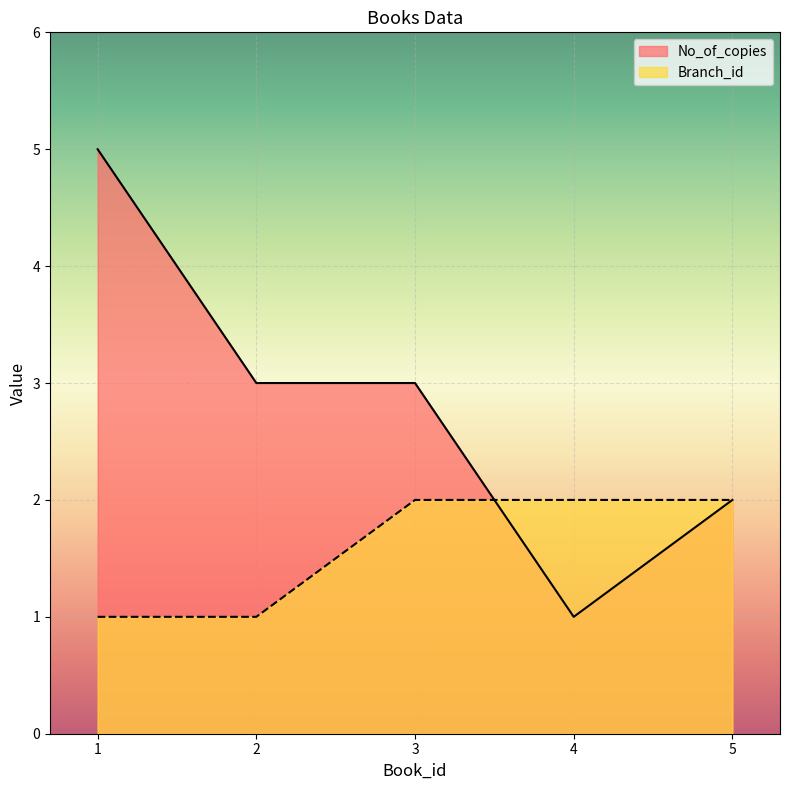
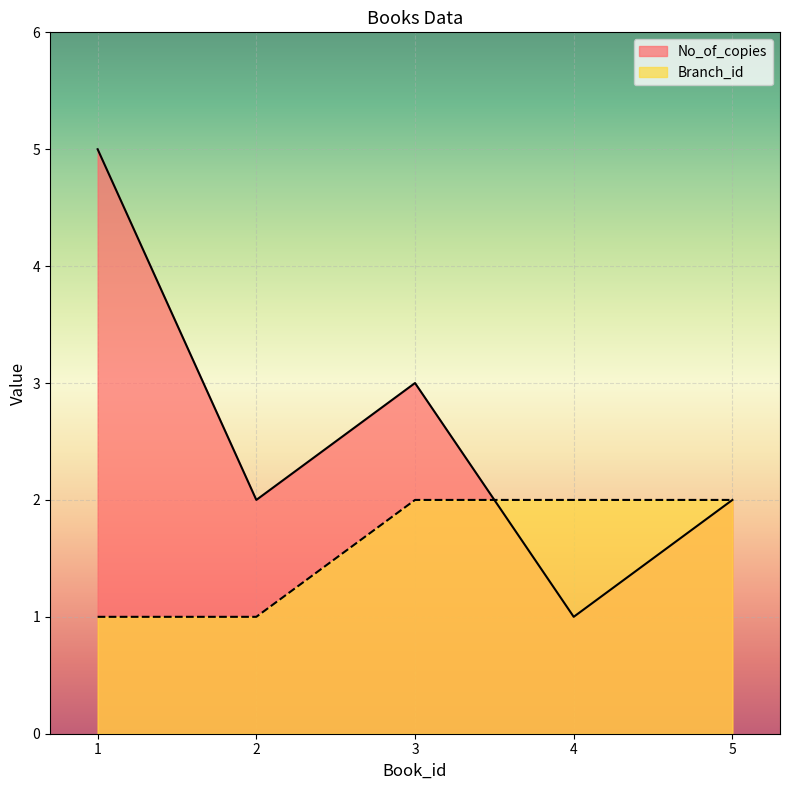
  {
    "No_of_copies": {
      "1": 5,
-     "2": 3,
+     "2": 2,
      "3": 3,
      "4": 1
    },
    "Branch_id": {
      "1": 1,
      "2": 1,
      "3": 2,
      "4": 2
    }
  }
